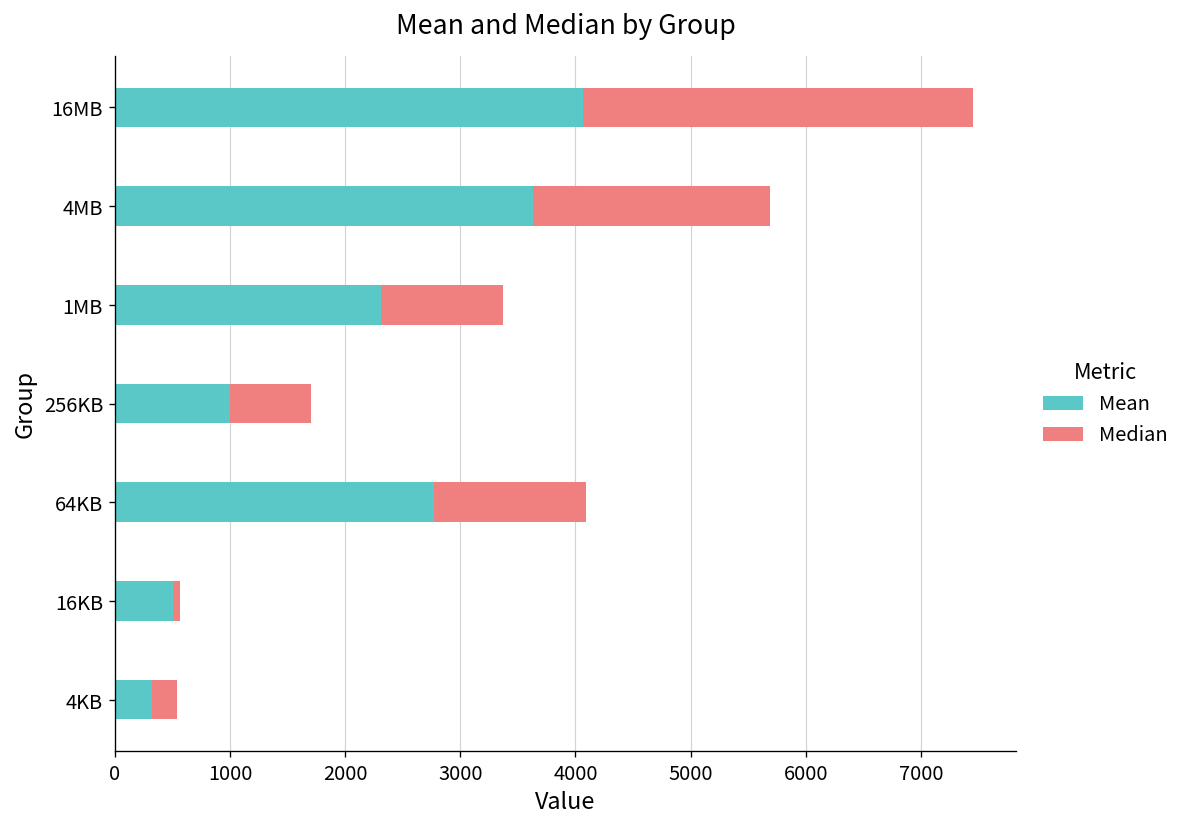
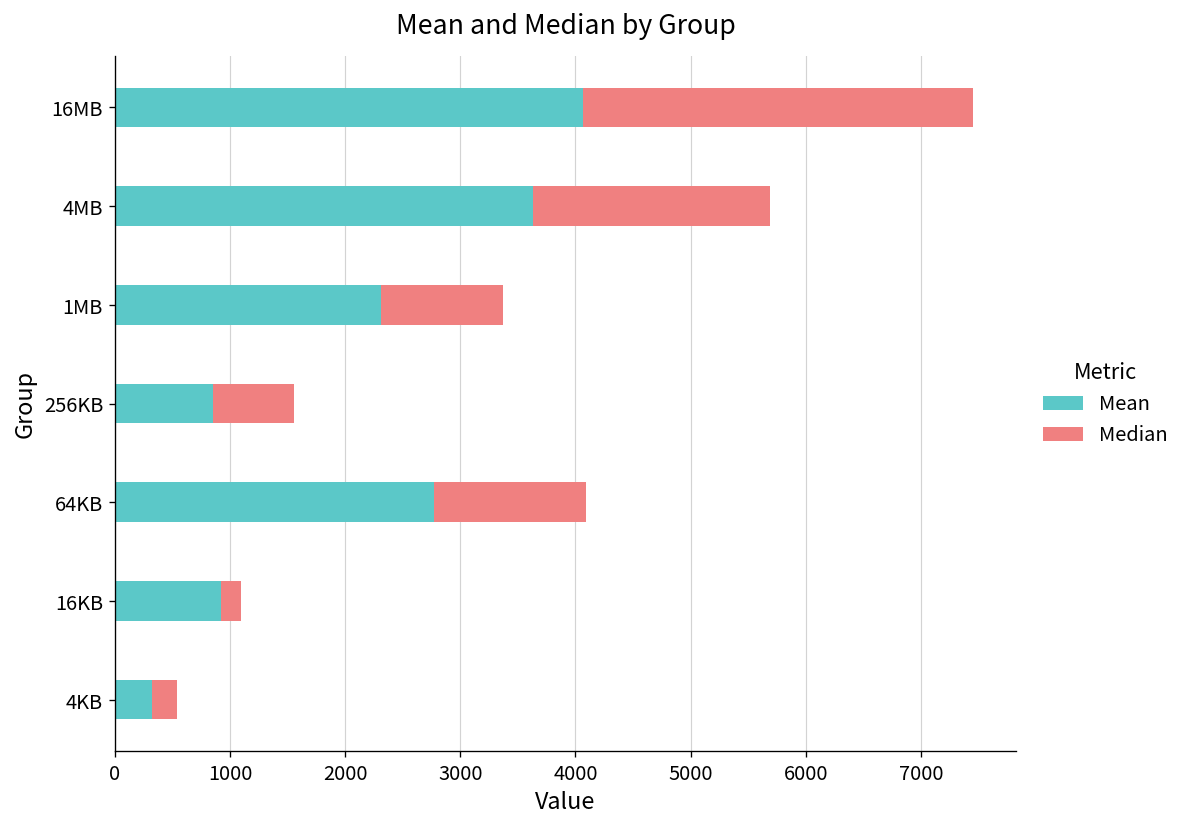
  {
    "Mean": {
      "16MB": 4100,
      "4MB": 3600,
      "1MB": 2300,
-     "256KB": 1000,
+     "256KB": 800,
      "64KB": 2800,
-     "16KB": 500,
+     "16KB": 900,
      "4KB": 300
    },
    "Median": {
      "16MB": 3400,
      "4MB": 2100,
      "1MB": 1100,
      "256KB": 700,
      "64KB": 1300,
-     "16KB": 100,
+     "16KB": 200,
      "4KB": 200
    }
  }
